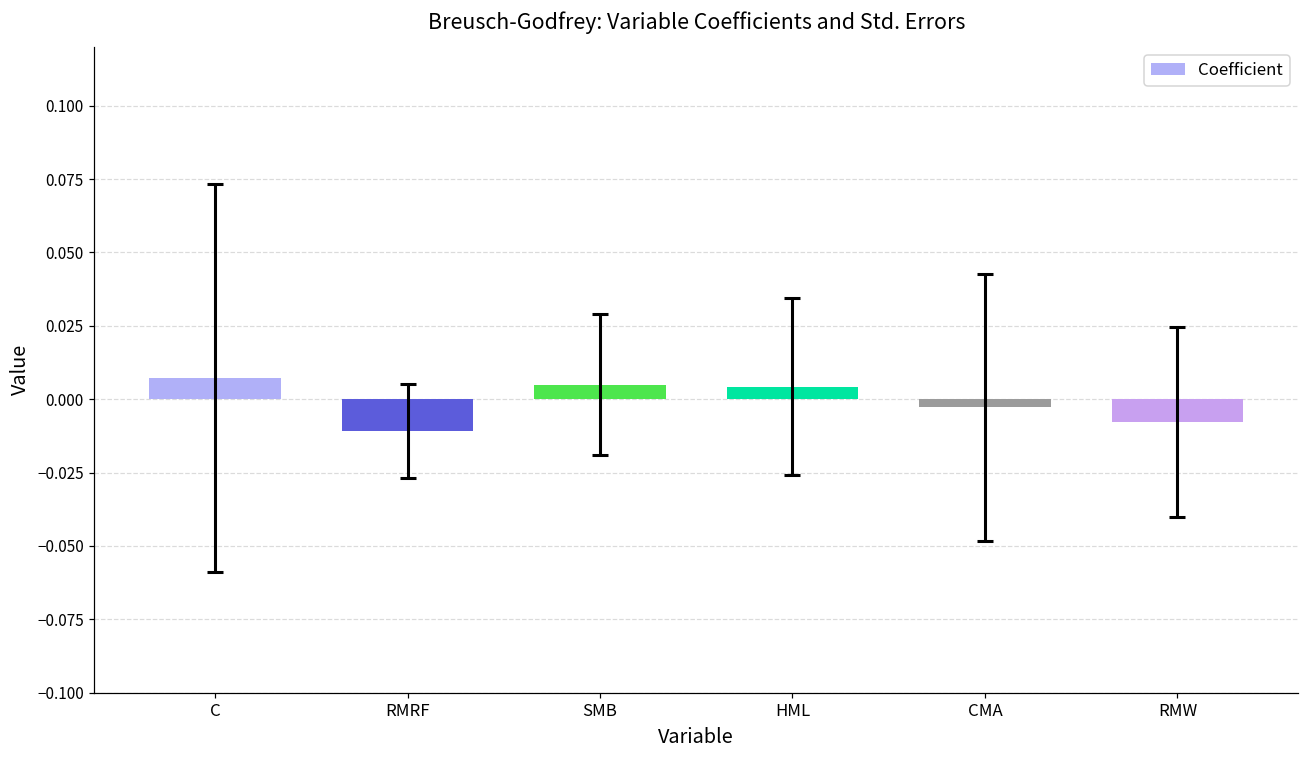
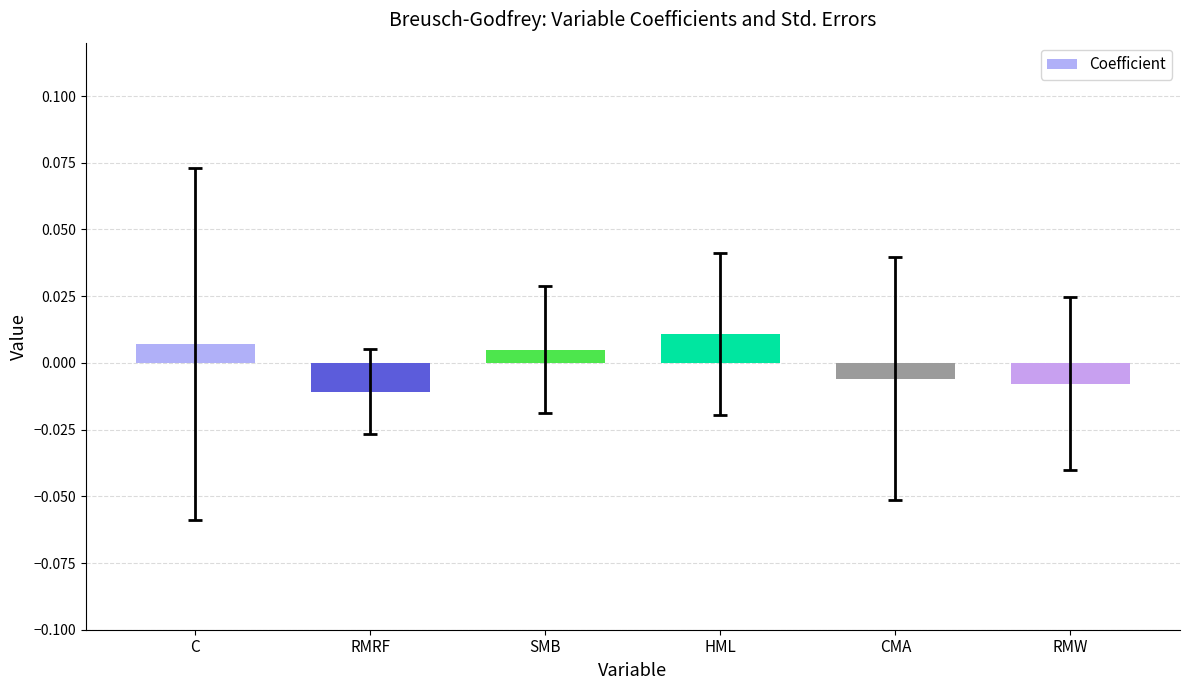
  {
    "Coefficient": {
      "C": 0.007,
      "RMRF": -0.011,
      "SMB": 0.005,
-     "HML": 0.004,
-     "CMA": -0.003,
+     "HML": 0.011,
+     "CMA": -0.006,
      "RMW": -0.008
    }
  }
